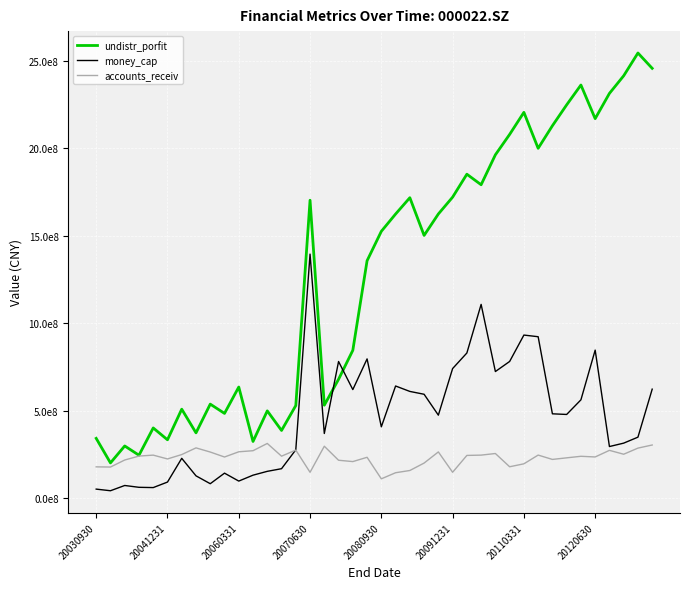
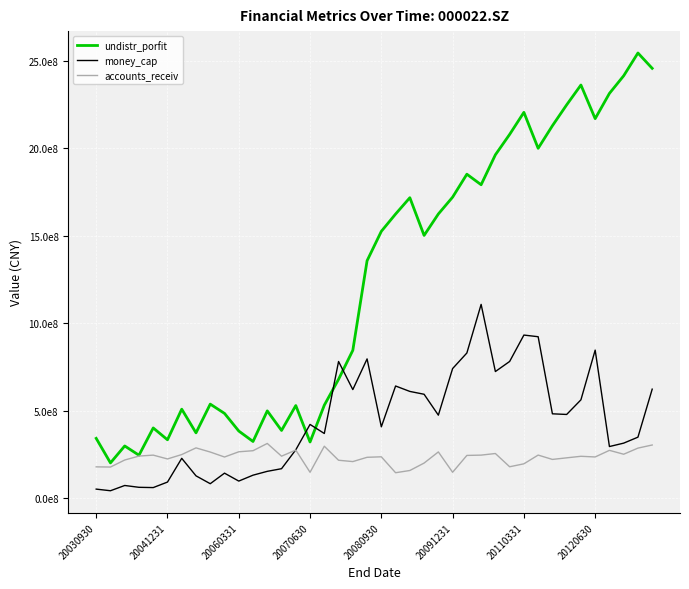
  {
    "undistr_porfit": {
      "20030930": 340000000,
      "20041231": 330000000,
-     "20060331": 640000000,
-     "20070630": 1700000000,
+     "20060331": 380000000,
+     "20070630": 320000000,
      "20080930": 1530000000,
      "20091231": 1720000000,
      "20110331": 2210000000,
      "20120630": 2170000000
    },
    "money_cap": {
      "20030930": 50000000,
      "20041231": 90000000,
      "20060331": 100000000,
-     "20070630": 1400000000,
+     "20070630": 420000000,
      "20080930": 410000000,
      "20091231": 740000000,
      "20110331": 930000000,
      "20120630": 850000000
    },
    "accounts_receiv": {
      "20030930": 180000000,
      "20041231": 220000000,
      "20060331": 270000000,
      "20070630": 150000000,
-     "20080930": 110000000,
+     "20080930": 240000000,
      "20091231": 150000000,
      "20110331": 200000000,
      "20120630": 240000000
    }
  }
